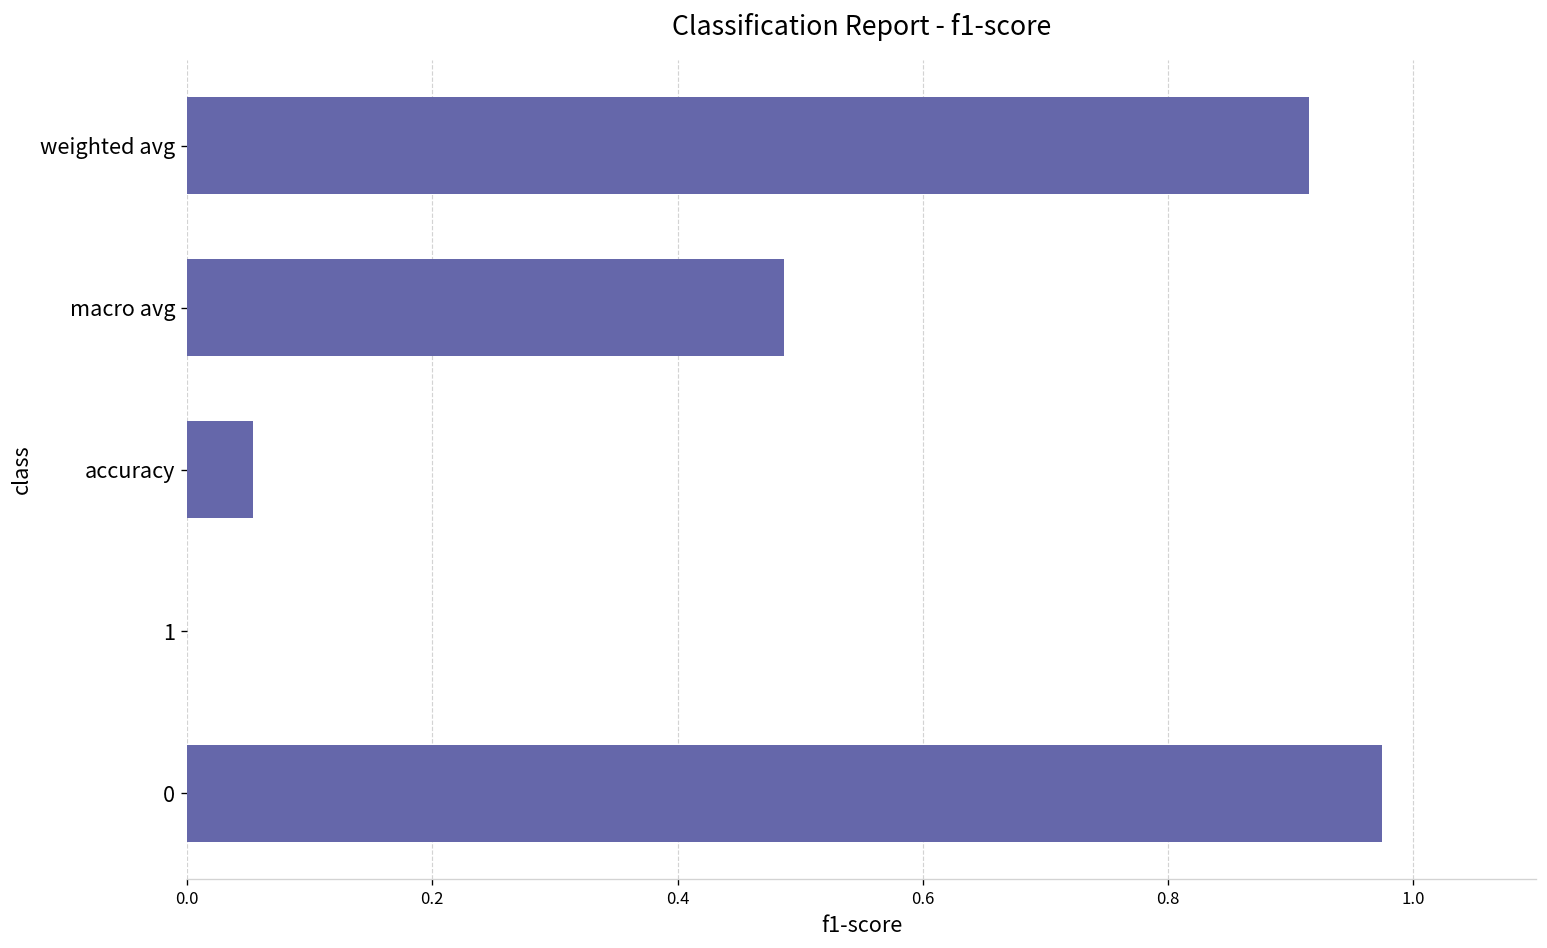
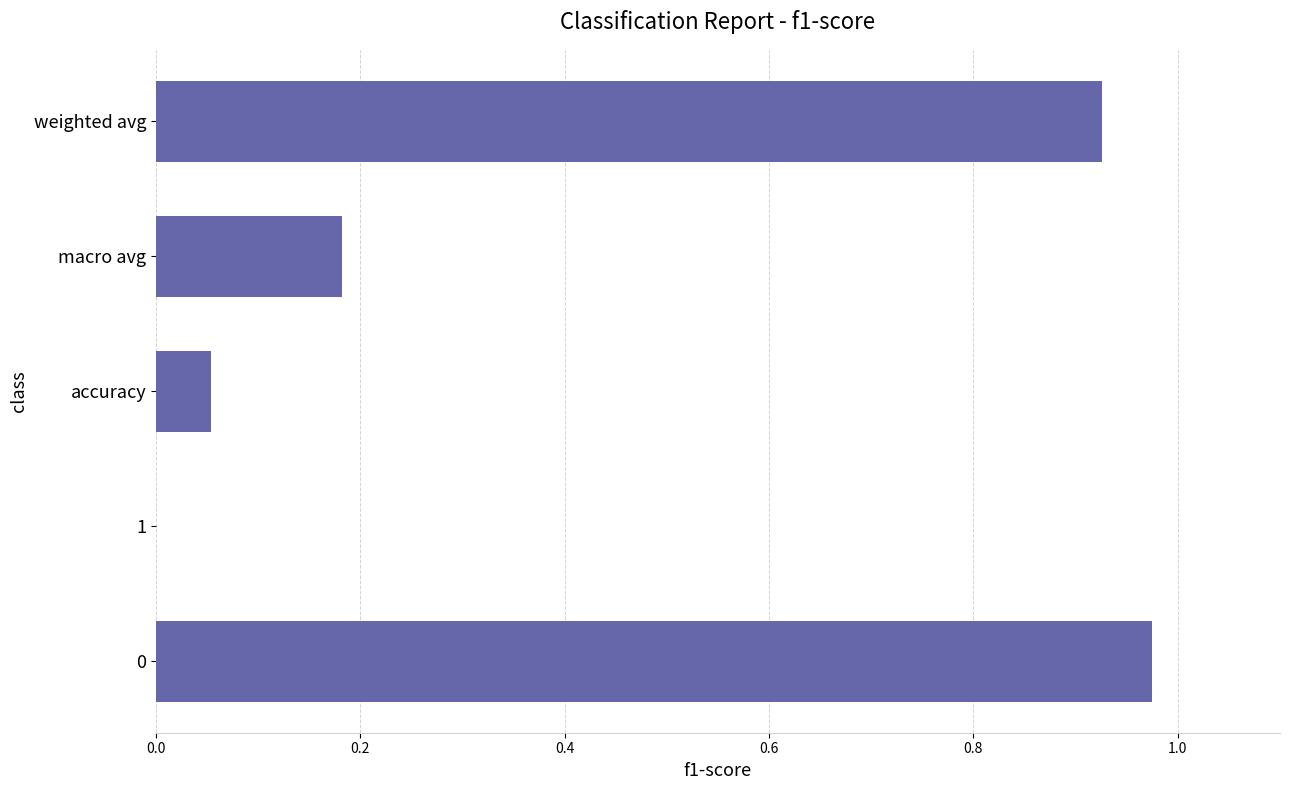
  {
-   "weighted avg": 0.915,
-   "macro avg": 0.487,
+   "weighted avg": 0.926,
+   "macro avg": 0.182,
    "accuracy": 0.054,
    "1": 0.000,
    "0": 0.974
  }
